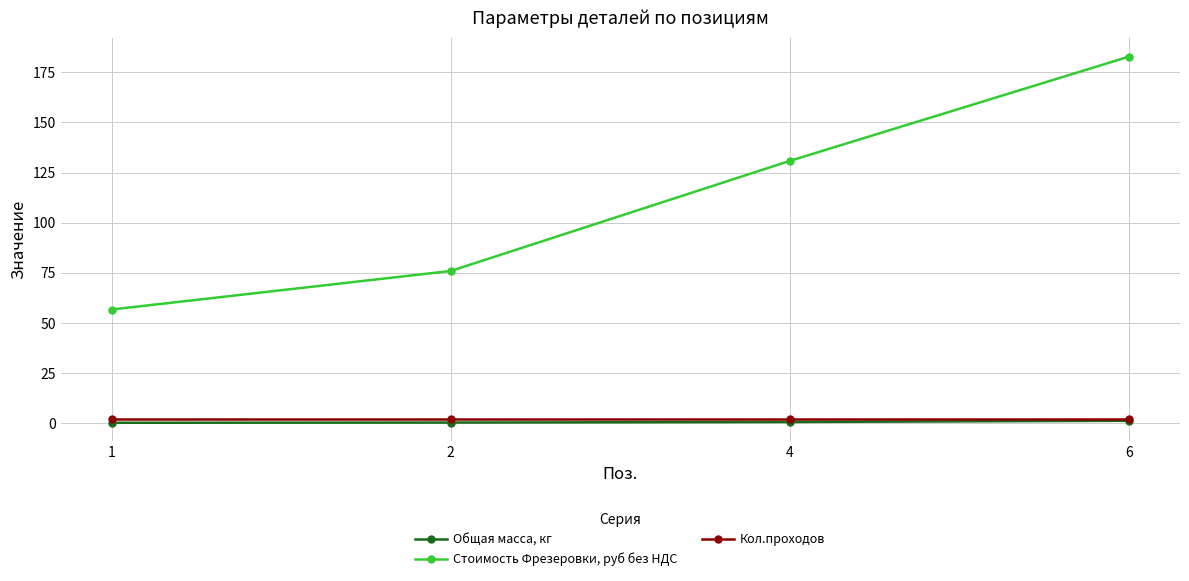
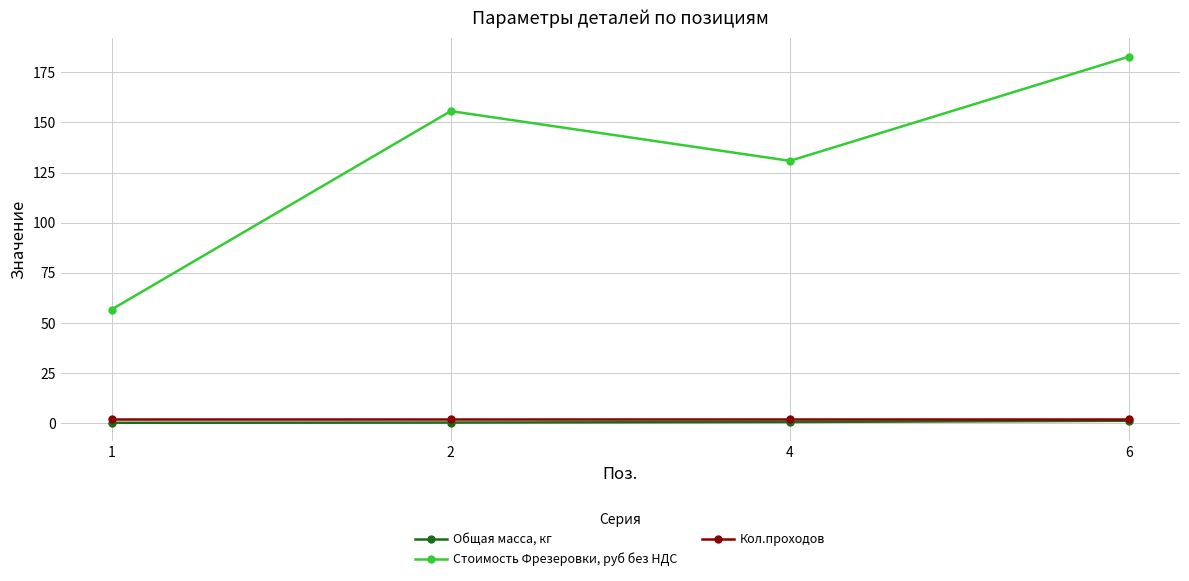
  {
    "Общая масса, кг": {
      "1": 0,
      "2": 0,
      "4": 1
    },
    "Стоимость Фрезеровки, руб без НДС": {
      "1": 57,
-     "2": 76,
+     "2": 156,
      "4": 131,
      "6": 183
    },
    "Кол.проходов": {
      "1": 2,
      "2": 2,
      "4": 2
    }
  }
